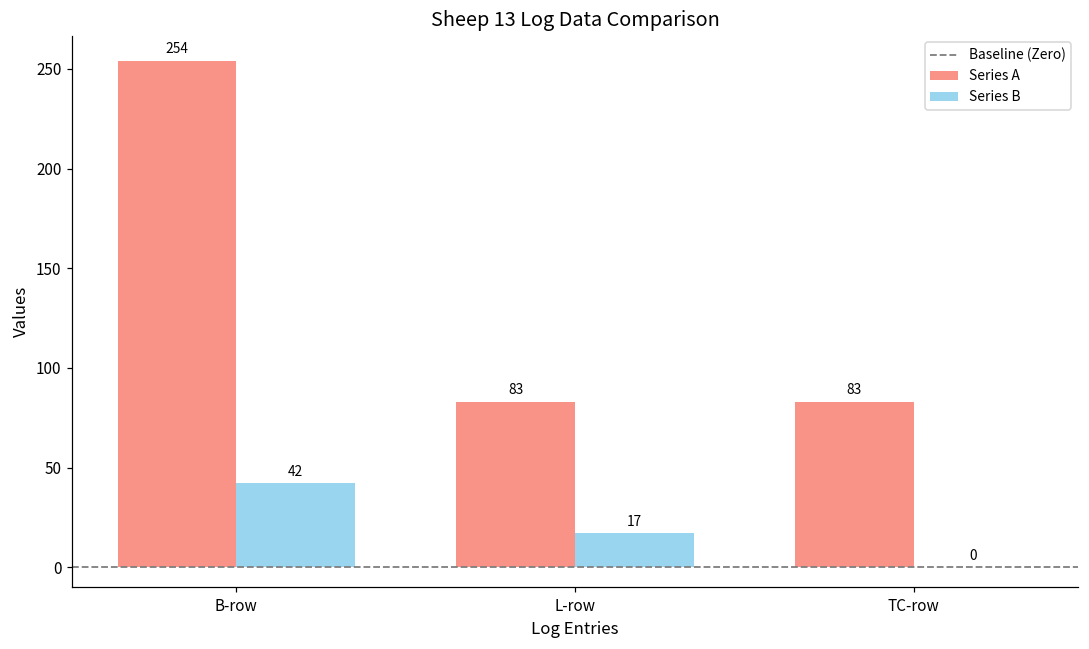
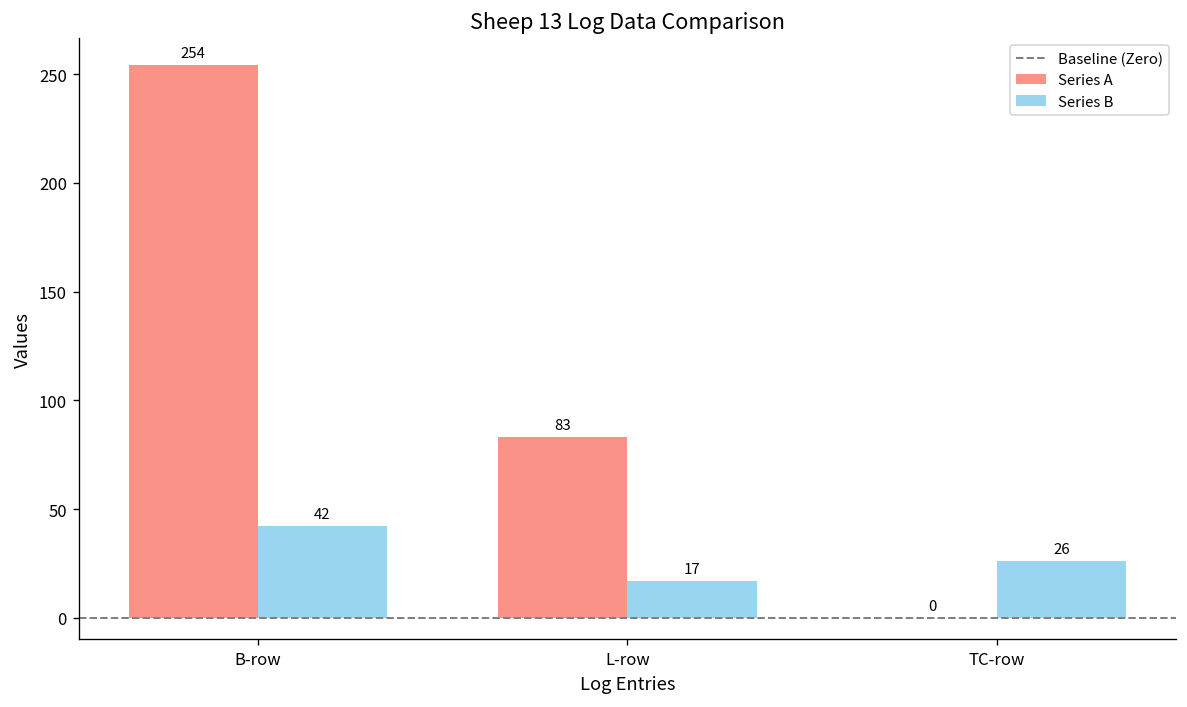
  {
    "Series A": {
      "B-row": 254,
      "L-row": 83,
-     "TC-row": 83
+     "TC-row": 0
    },
    "Series B": {
      "B-row": 42,
      "L-row": 17,
-     "TC-row": 0
+     "TC-row": 26
    }
  }
